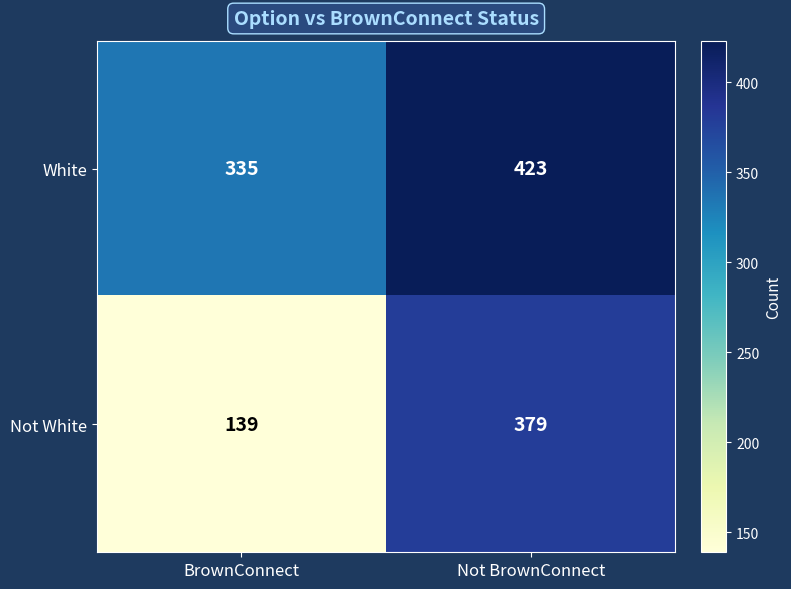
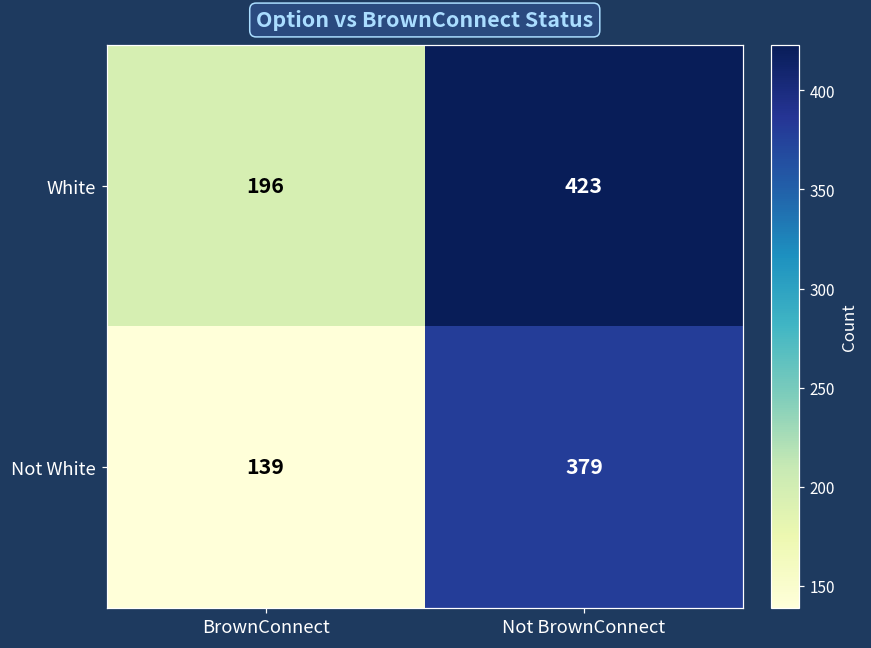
  {
    "White": {
-     "BrownConnect": 335,
+     "BrownConnect": 196,
      "Not BrownConnect": 423
    },
    "Not White": {
      "BrownConnect": 139,
      "Not BrownConnect": 379
    }
  }
